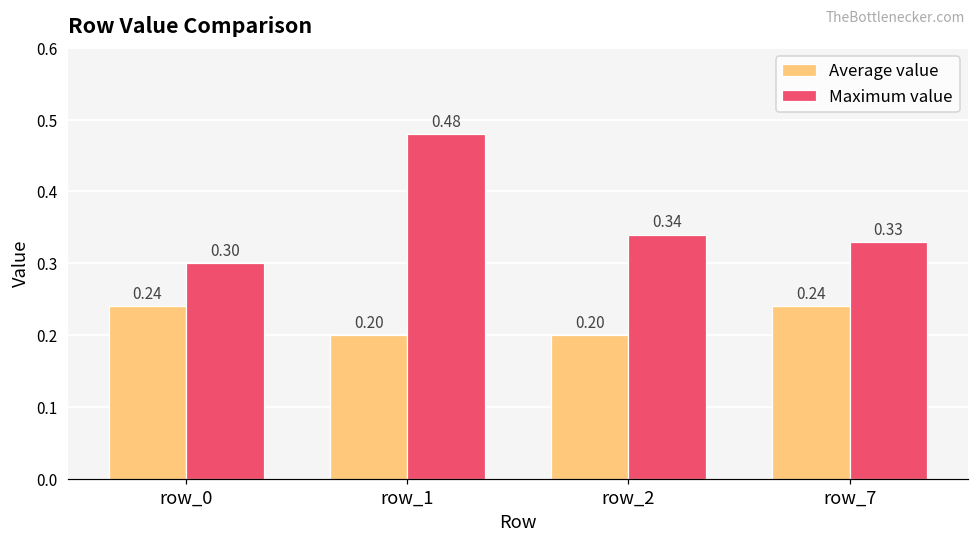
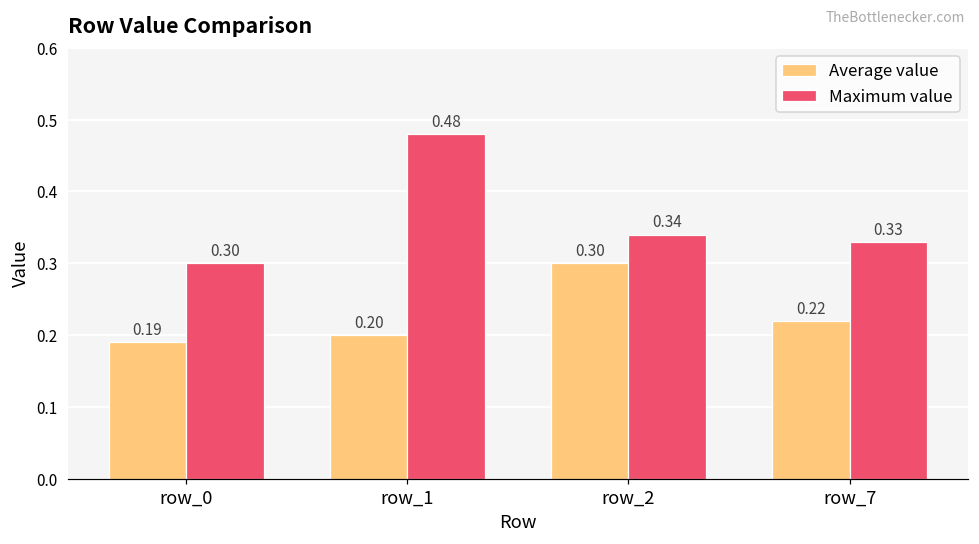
  {
    "Average value": {
-     "row_0": 0.24,
+     "row_0": 0.19,
      "row_1": 0.20,
-     "row_2": 0.20,
-     "row_7": 0.24
+     "row_2": 0.30,
+     "row_7": 0.22
    },
    "Maximum value": {
      "row_0": 0.30,
      "row_1": 0.48,
      "row_2": 0.34,
      "row_7": 0.33
    }
  }
